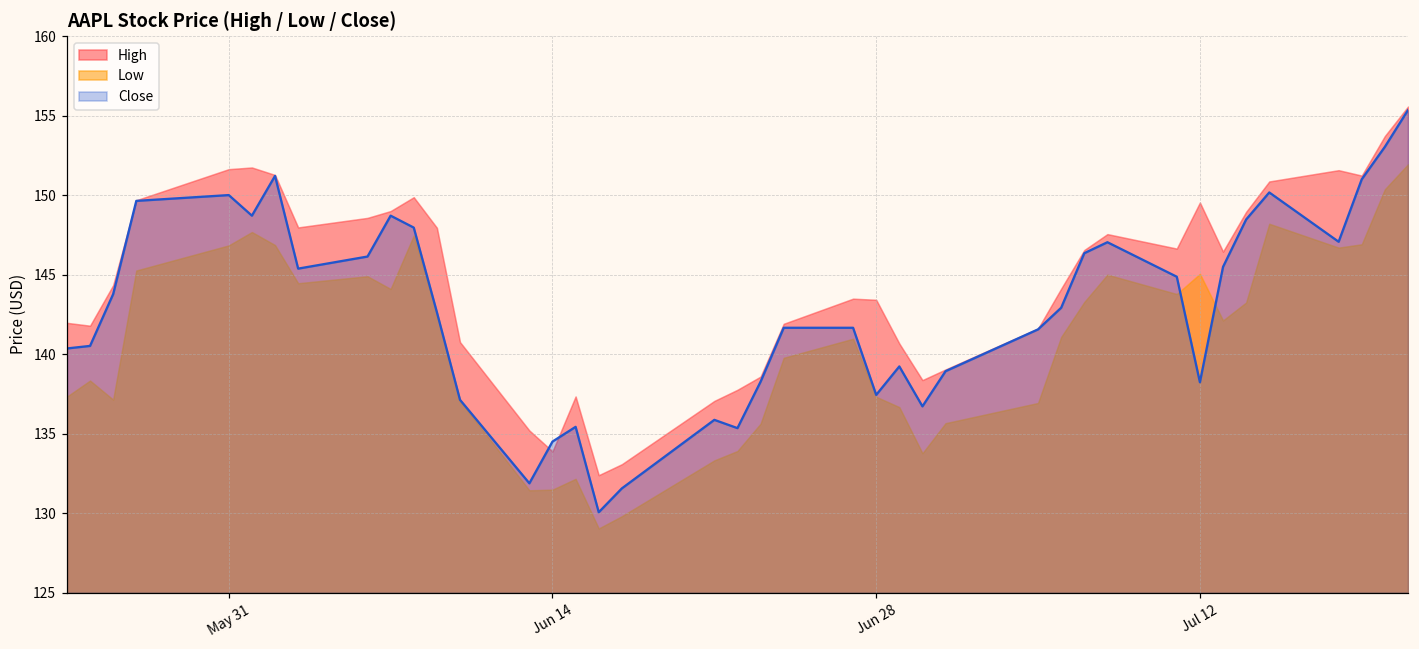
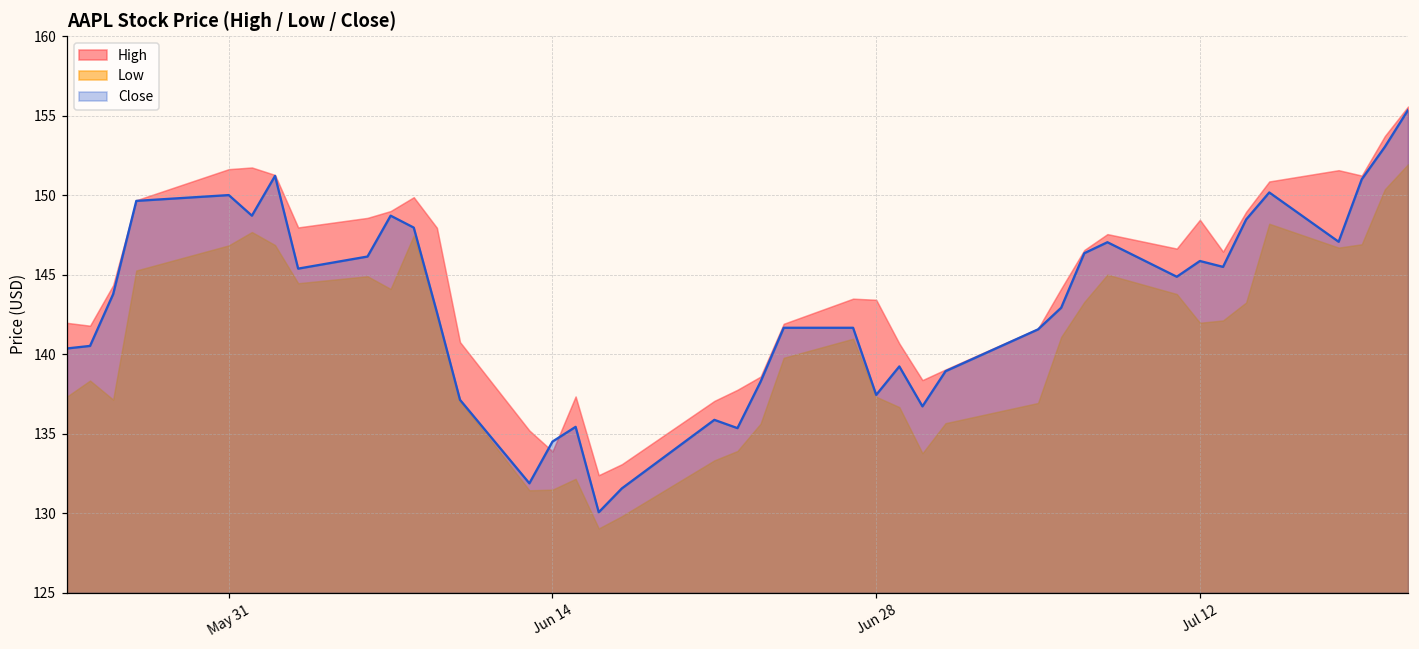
  {
    "Close": {
      "May 31": 150.0,
      "Jun 14": 134.5,
-     "Jul 12": 138.2
+     "Jul 12": 145.9
    },
    "High": {
      "May 31": 151.6,
      "Jun 14": 133.9,
      "Jun 28": 143.4,
-     "Jul 12": 149.5
+     "Jul 12": 148.4
    },
    "Low": {
      "May 31": 146.8,
      "Jun 14": 131.5,
-     "Jul 12": 145.1
+     "Jul 12": 142.0
    }
  }
